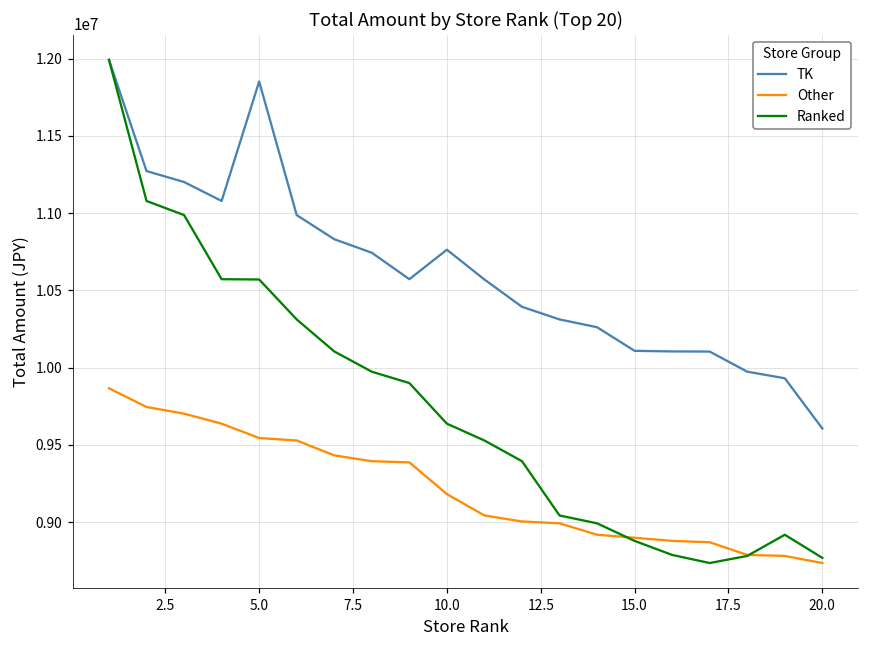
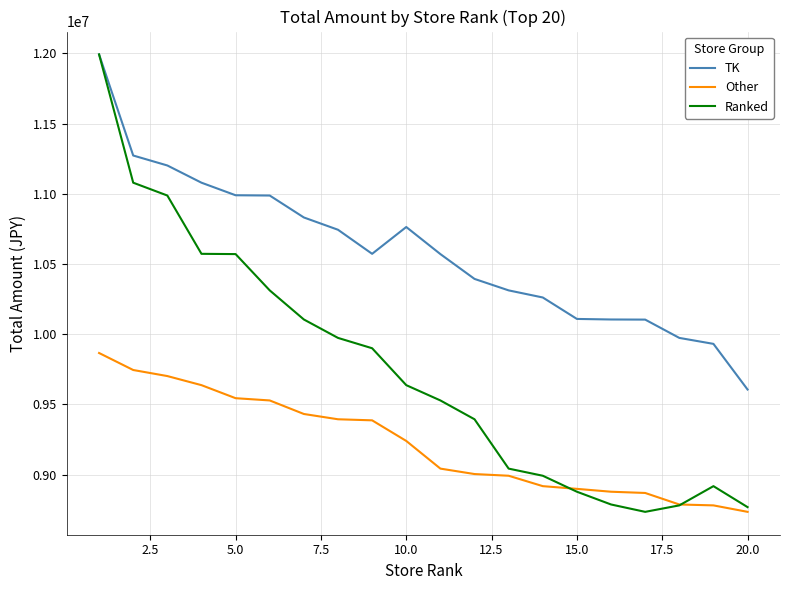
  {
    "TK": {
-     "5.0": 11850000,
+     "5.0": 10990000,
      "10.0": 10760000,
      "15.0": 10110000,
      "20.0": 9610000
    },
    "Other": {
      "5.0": 9540000,
-     "10.0": 9180000,
+     "10.0": 9240000,
      "15.0": 8900000,
      "20.0": 8740000
    },
    "Ranked": {
      "5.0": 10570000,
      "10.0": 9640000,
      "15.0": 8880000,
      "20.0": 8770000
    }
  }
